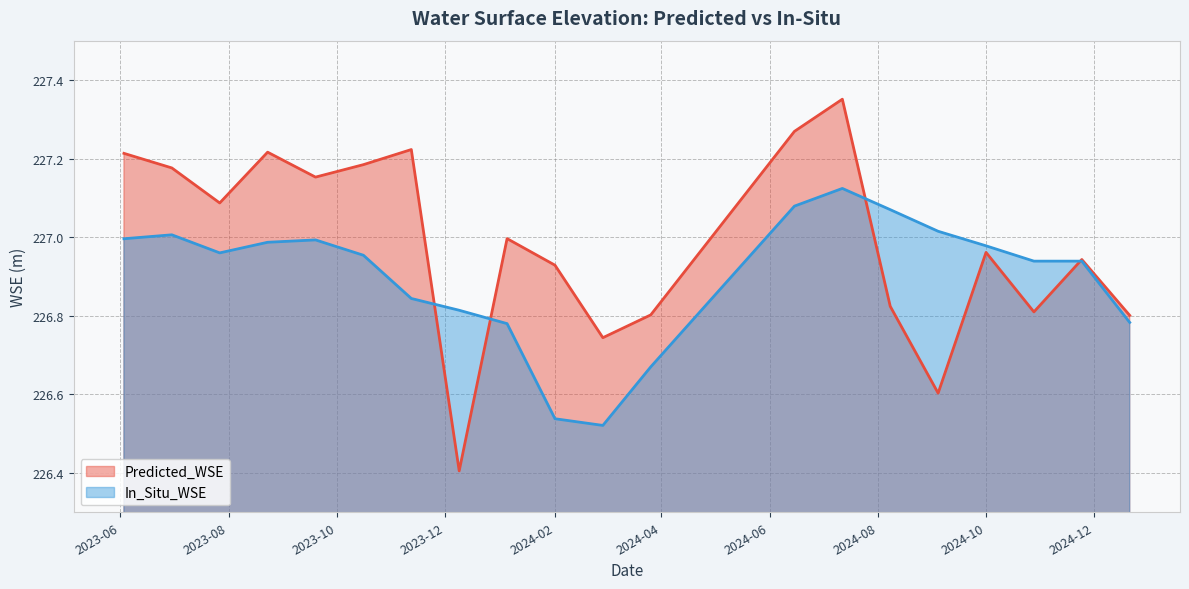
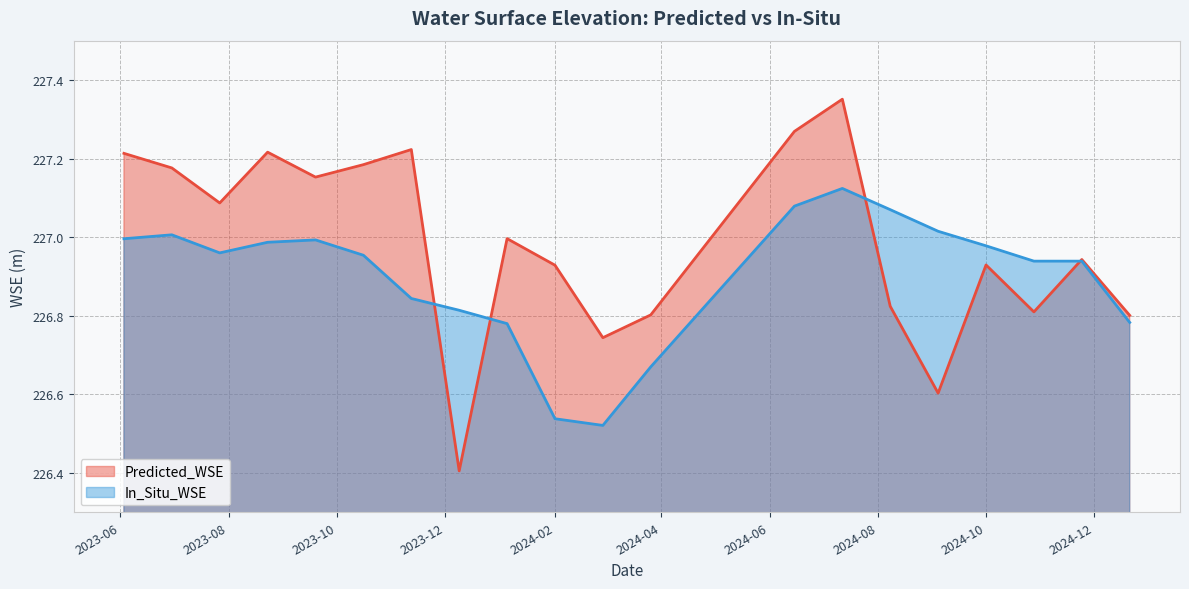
  {
    "Predicted_WSE": {
      "2024-02": 226.93,
-     "2024-10": 226.96
+     "2024-10": 226.93
    },
    "In_Situ_WSE": {
      "2024-02": 226.54,
      "2024-10": 226.98
    }
  }
